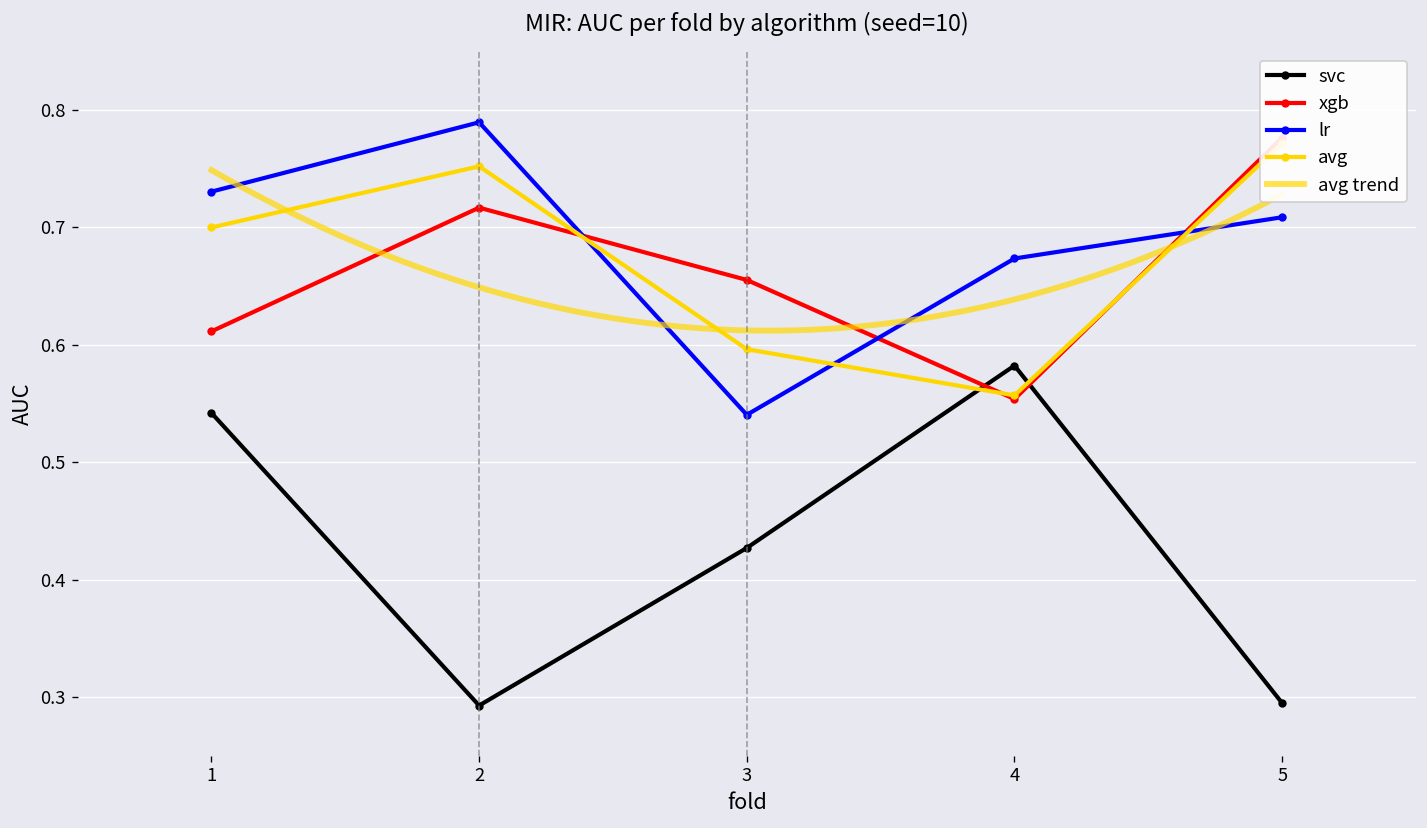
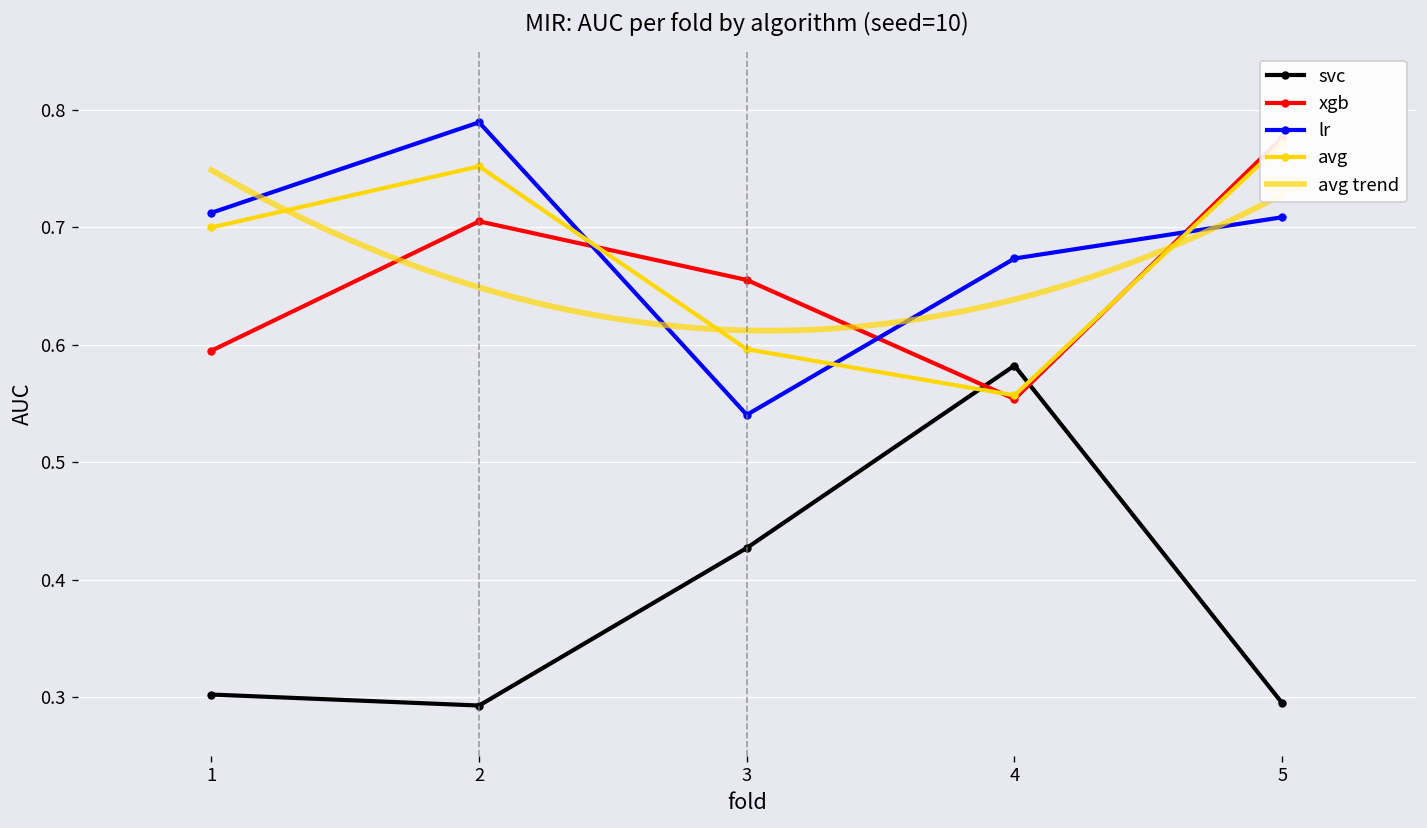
  {
    "svc": {
-     "1": 0.54,
+     "1": 0.30,
      "2": 0.29,
      "3": 0.43,
      "4": 0.58,
      "5": 0.29
    },
    "xgb": {
-     "1": 0.61,
-     "2": 0.72,
+     "1": 0.60,
+     "2": 0.71,
      "3": 0.66,
      "4": 0.55
    },
    "lr": {
-     "1": 0.73,
+     "1": 0.71,
      "2": 0.79,
      "3": 0.54,
      "4": 0.67,
      "5": 0.71
    }
  }
